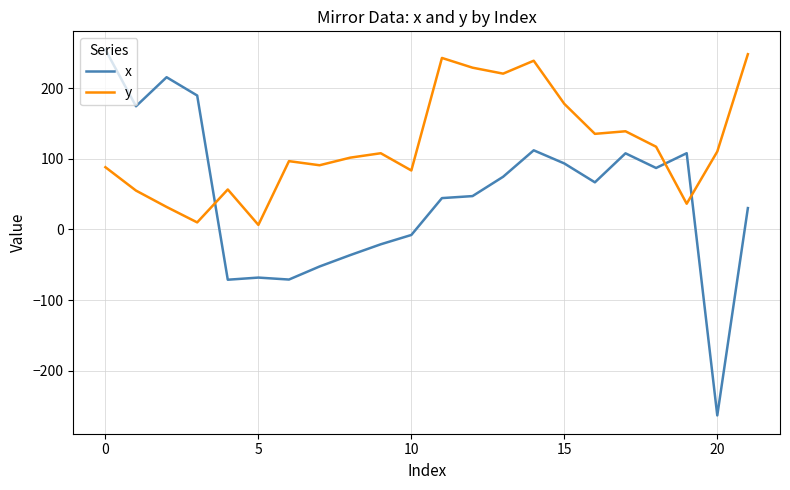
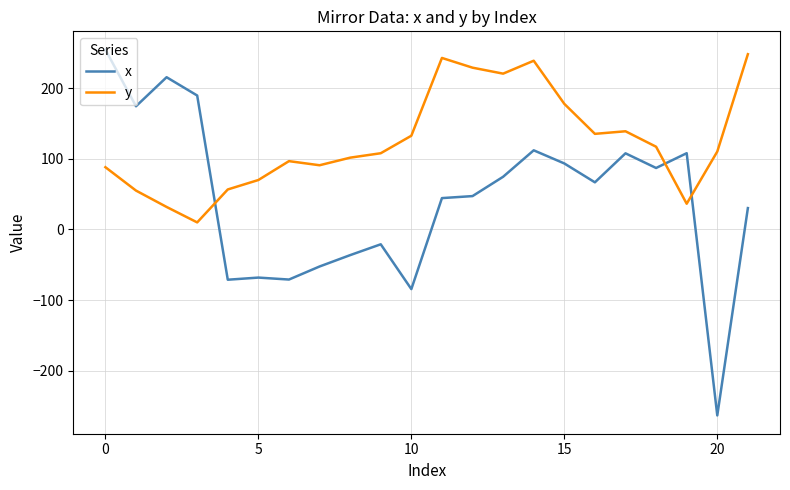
  {
    "x": {
      "5": -70,
-     "10": -10,
+     "10": -80,
      "15": 90,
      "20": -260
    },
    "y": {
      "0": 90,
-     "5": 10,
-     "10": 80,
+     "5": 70,
+     "10": 130,
      "15": 180,
      "20": 110
    }
  }
